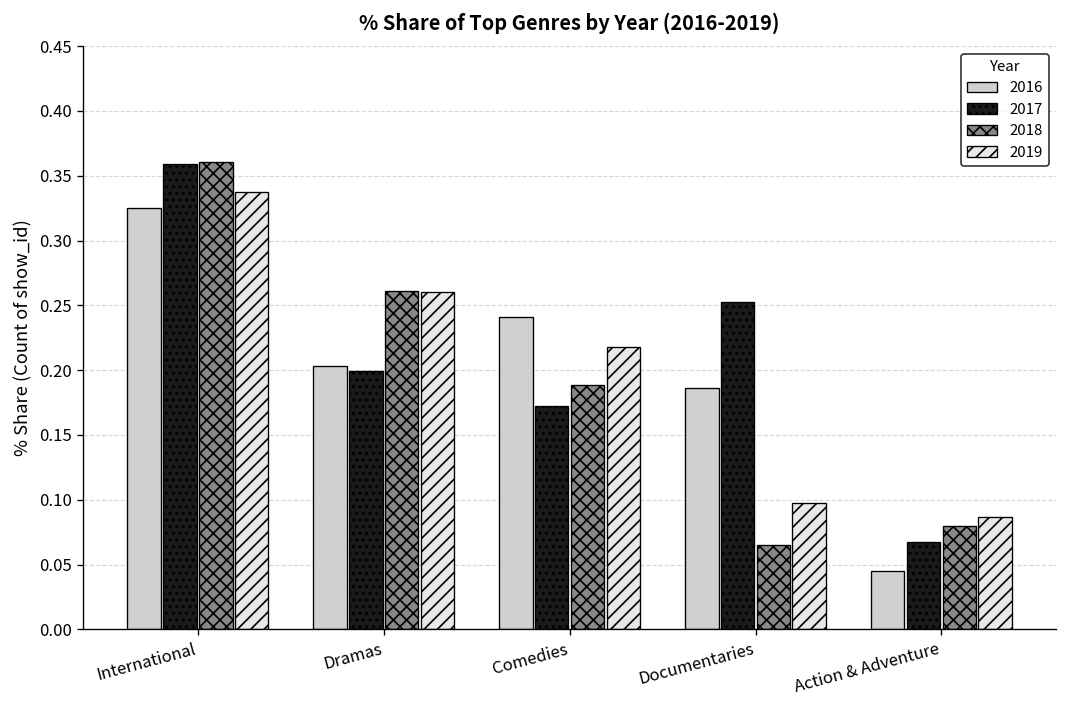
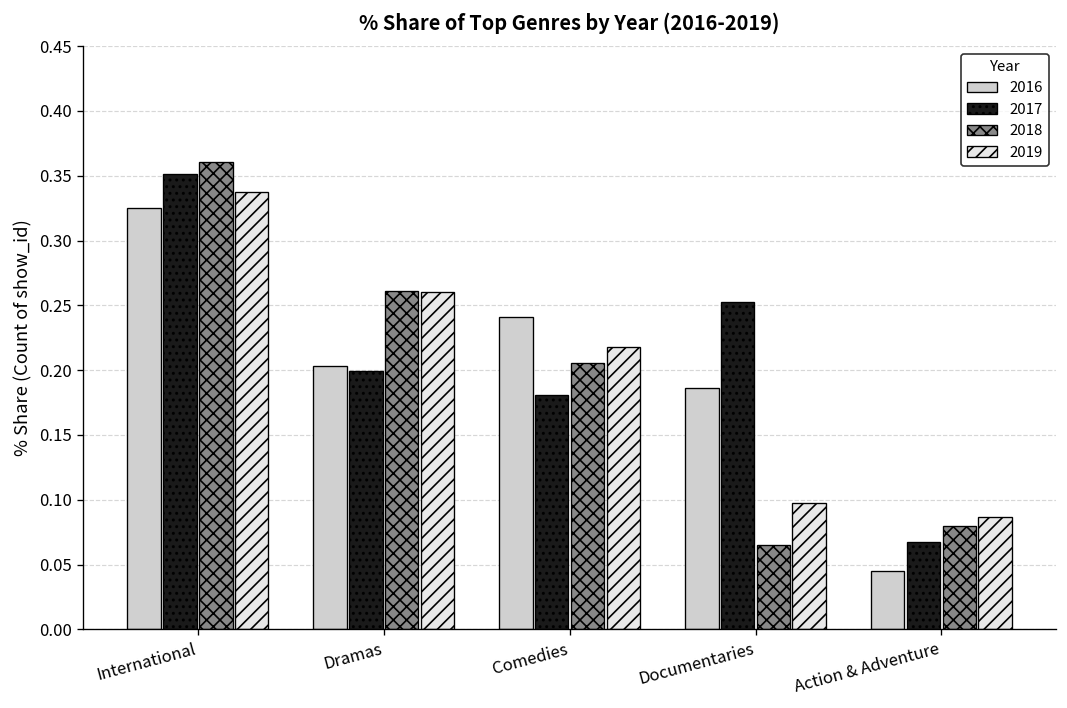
  {
    "2017": {
-     "International": 0.359,
+     "International": 0.352,
      "Dramas": 0.199,
-     "Comedies": 0.172,
+     "Comedies": 0.181,
      "Documentaries": 0.253,
      "Action & Adventure": 0.067
    },
    "2018": {
      "International": 0.360,
      "Dramas": 0.261,
-     "Comedies": 0.189,
+     "Comedies": 0.205,
      "Documentaries": 0.065,
      "Action & Adventure": 0.079
    }
  }
